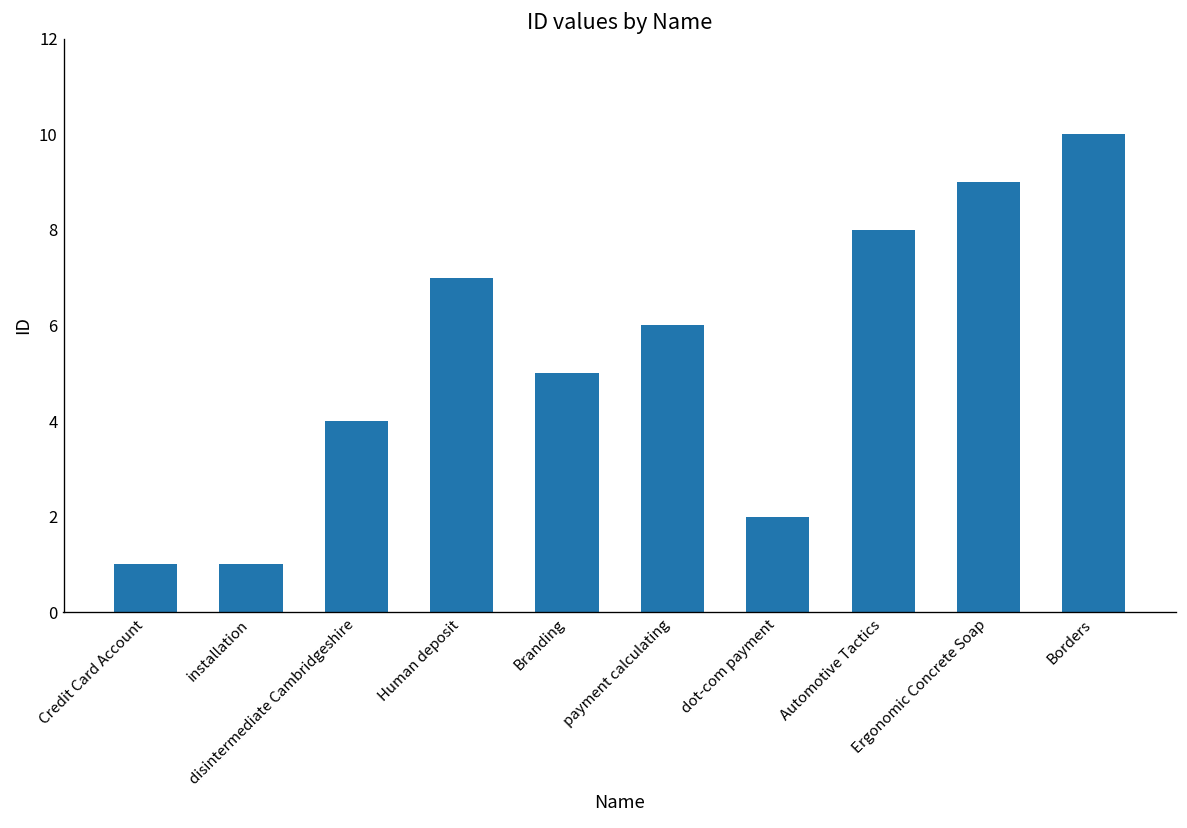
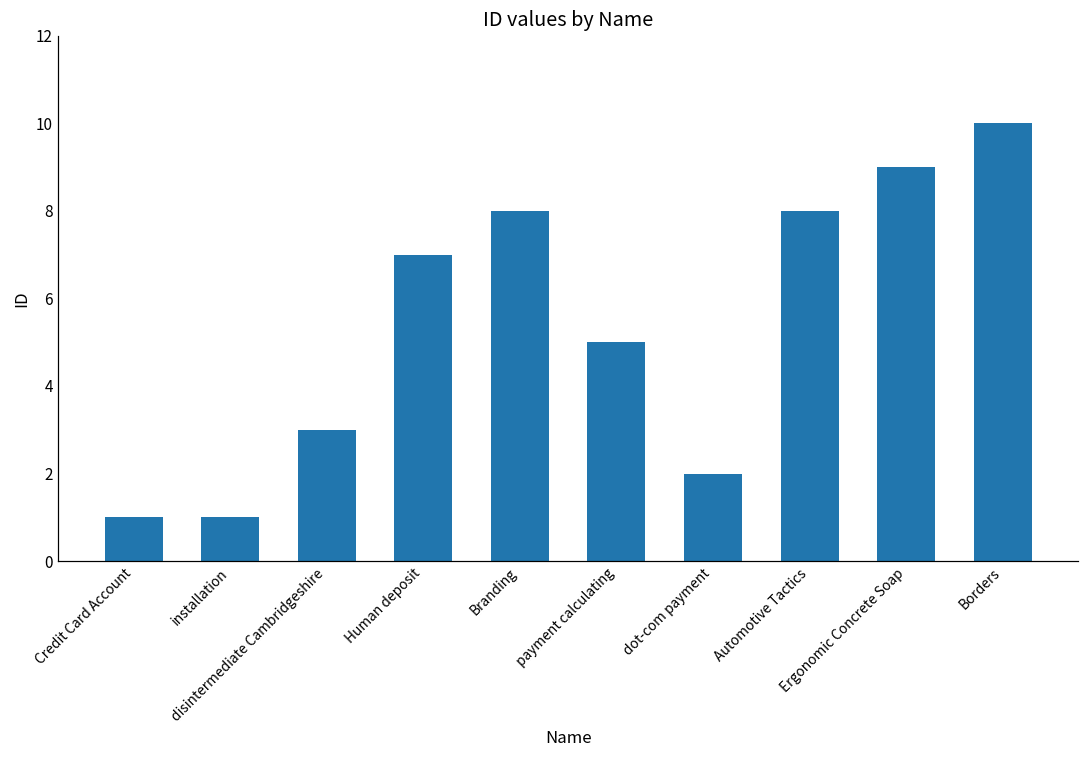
  {
    "Credit Card Account": 1,
    "installation": 1,
-   "disintermediate Cambridgeshire": 4,
+   "disintermediate Cambridgeshire": 3,
    "Human deposit": 7,
-   "Branding": 5,
-   "payment calculating": 6,
+   "Branding": 8,
+   "payment calculating": 5,
    "dot-com payment": 2,
    "Automotive Tactics": 8,
    "Ergonomic Concrete Soap": 9,
    "Borders": 10
  }
